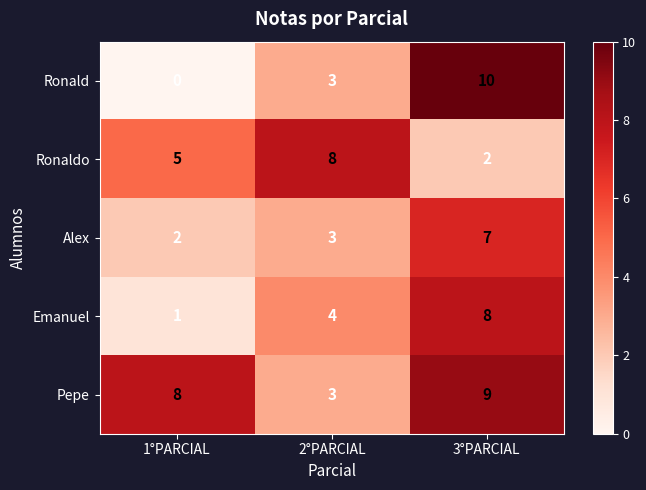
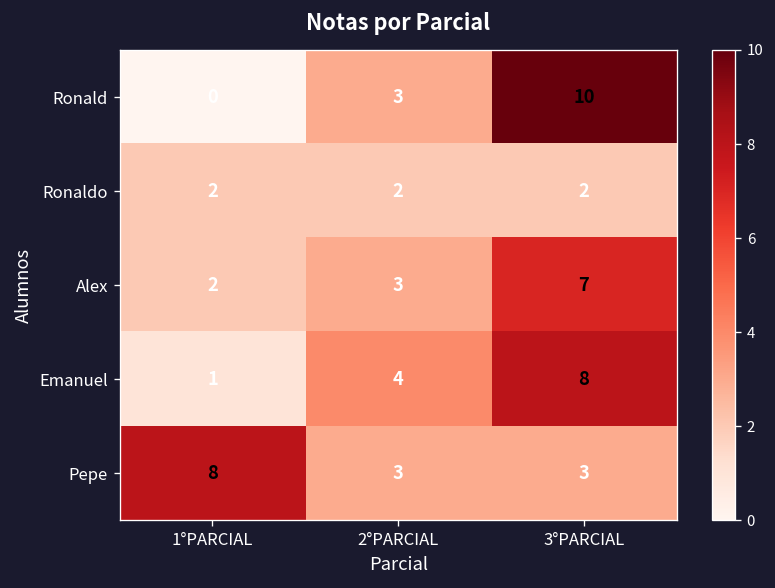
  {
    "Ronald": {
      "2°PARCIAL": 3,
      "3°PARCIAL": 10
    },
    "Ronaldo": {
-     "1°PARCIAL": 5,
-     "2°PARCIAL": 8,
+     "1°PARCIAL": 2,
+     "2°PARCIAL": 2,
      "3°PARCIAL": 2
    },
    "Alex": {
      "1°PARCIAL": 2,
      "2°PARCIAL": 3,
      "3°PARCIAL": 7
    },
    "Emanuel": {
      "2°PARCIAL": 4,
      "3°PARCIAL": 8
    },
    "Pepe": {
      "1°PARCIAL": 8,
      "2°PARCIAL": 3,
-     "3°PARCIAL": 9
+     "3°PARCIAL": 3
    }
  }
